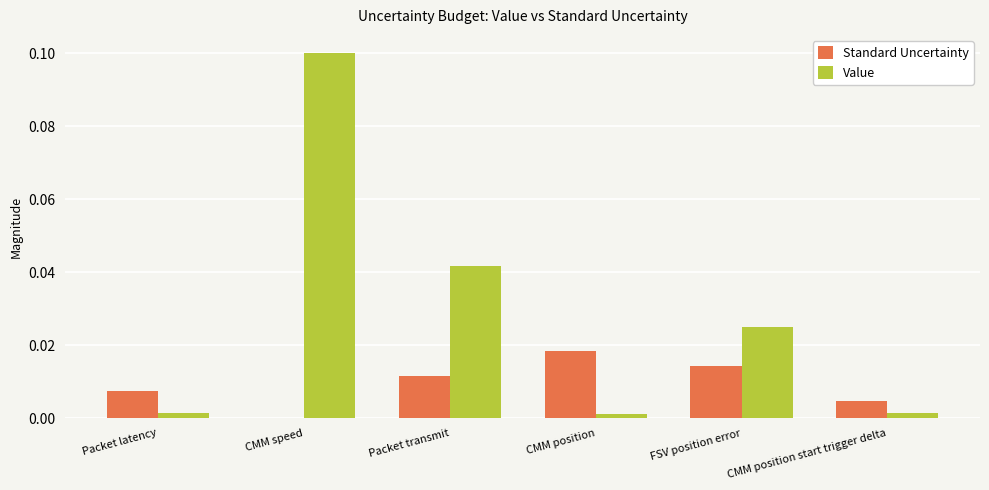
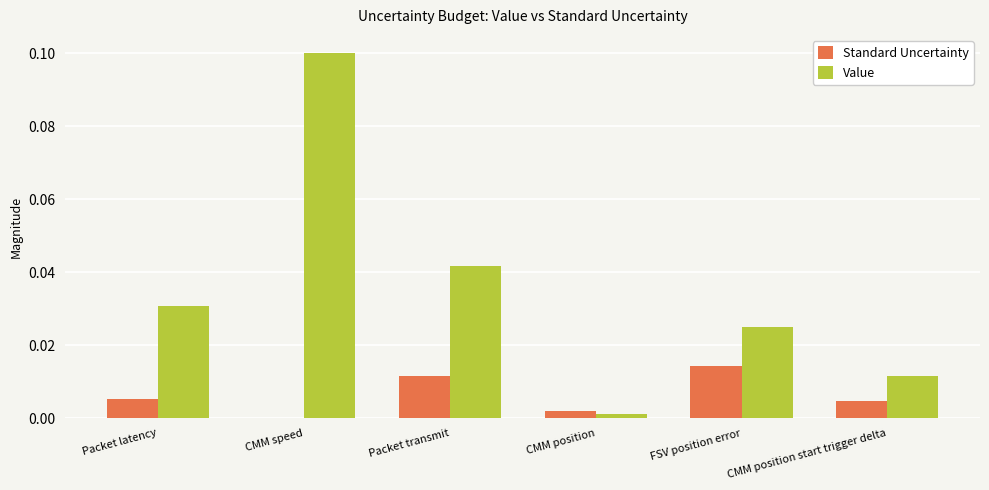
  {
    "Standard Uncertainty": {
-     "Packet latency": 0.008,
+     "Packet latency": 0.005,
      "Packet transmit": 0.012,
-     "CMM position": 0.018,
+     "CMM position": 0.002,
      "FSV position error": 0.014,
      "CMM position start trigger delta": 0.005
    },
    "Value": {
-     "Packet latency": 0.002,
+     "Packet latency": 0.031,
      "CMM speed": 0.100,
      "Packet transmit": 0.042,
      "CMM position": 0.001,
      "FSV position error": 0.025,
-     "CMM position start trigger delta": 0.002
+     "CMM position start trigger delta": 0.012
    }
  }
